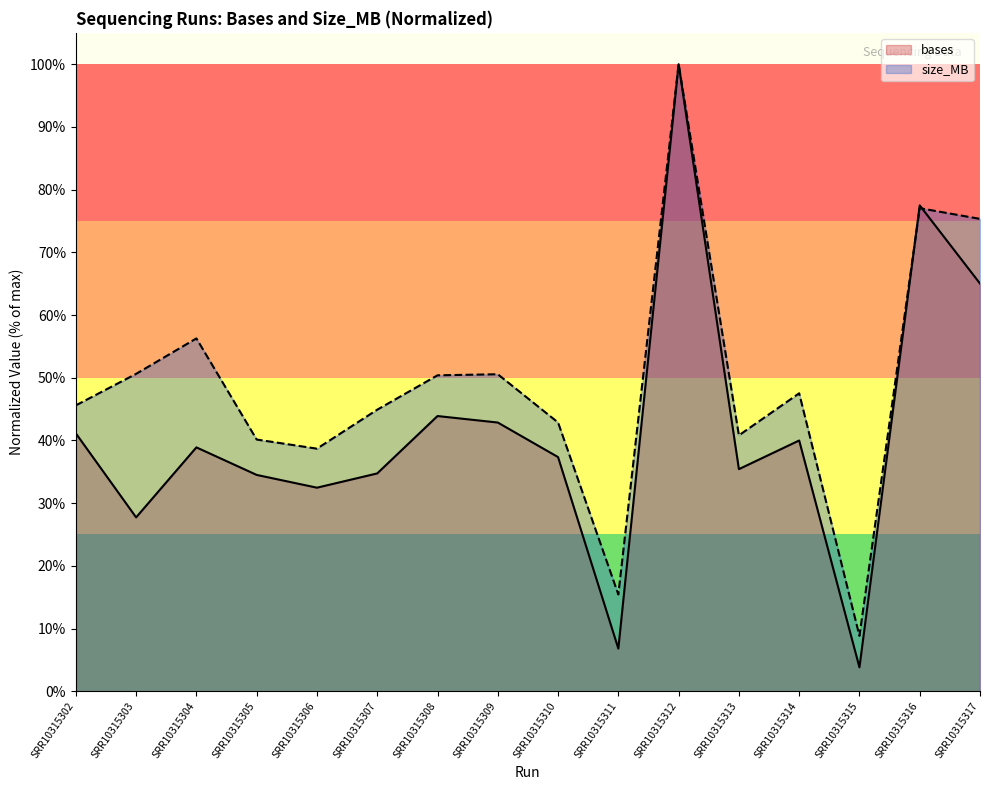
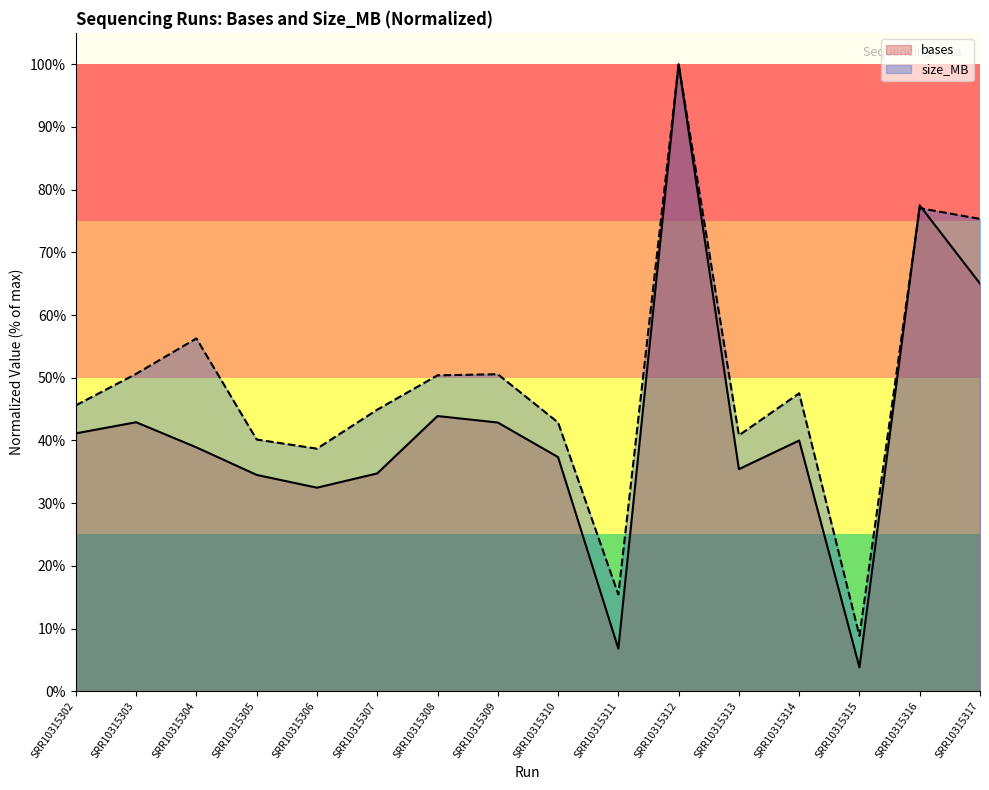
  {
    "bases": {
      "SRR10315302": "41%",
-     "SRR10315303": "28%",
+     "SRR10315303": "43%",
      "SRR10315304": "39%",
      "SRR10315305": "34%",
      "SRR10315306": "32%",
      "SRR10315307": "35%",
      "SRR10315308": "44%",
      "SRR10315309": "43%",
      "SRR10315310": "37%",
      "SRR10315311": "7%",
      "SRR10315313": "35%",
      "SRR10315314": "40%",
      "SRR10315315": "4%",
      "SRR10315316": "77%",
      "SRR10315317": "65%"
    },
    "size_MB": {
      "SRR10315302": "46%",
      "SRR10315303": "51%",
      "SRR10315304": "56%",
      "SRR10315305": "40%",
      "SRR10315306": "39%",
      "SRR10315307": "45%",
      "SRR10315308": "50%",
      "SRR10315309": "51%",
      "SRR10315310": "43%",
      "SRR10315311": "15%",
      "SRR10315313": "41%",
      "SRR10315314": "48%",
      "SRR10315315": "9%",
      "SRR10315316": "77%",
      "SRR10315317": "75%"
    }
  }
